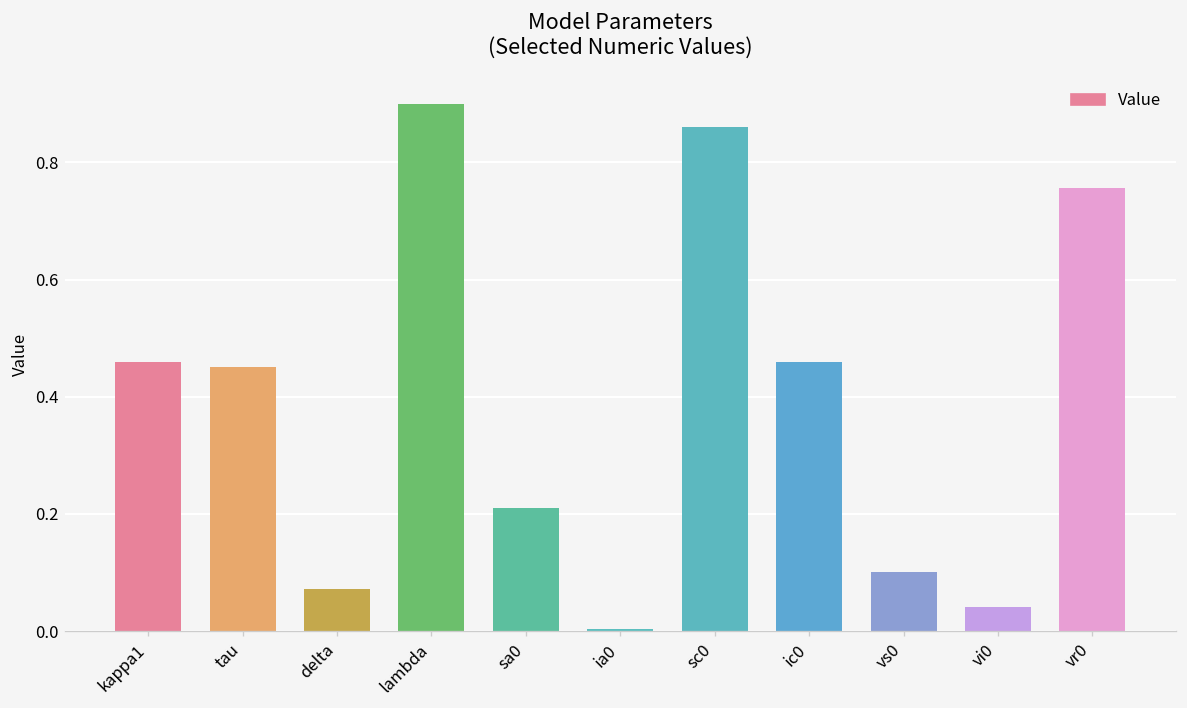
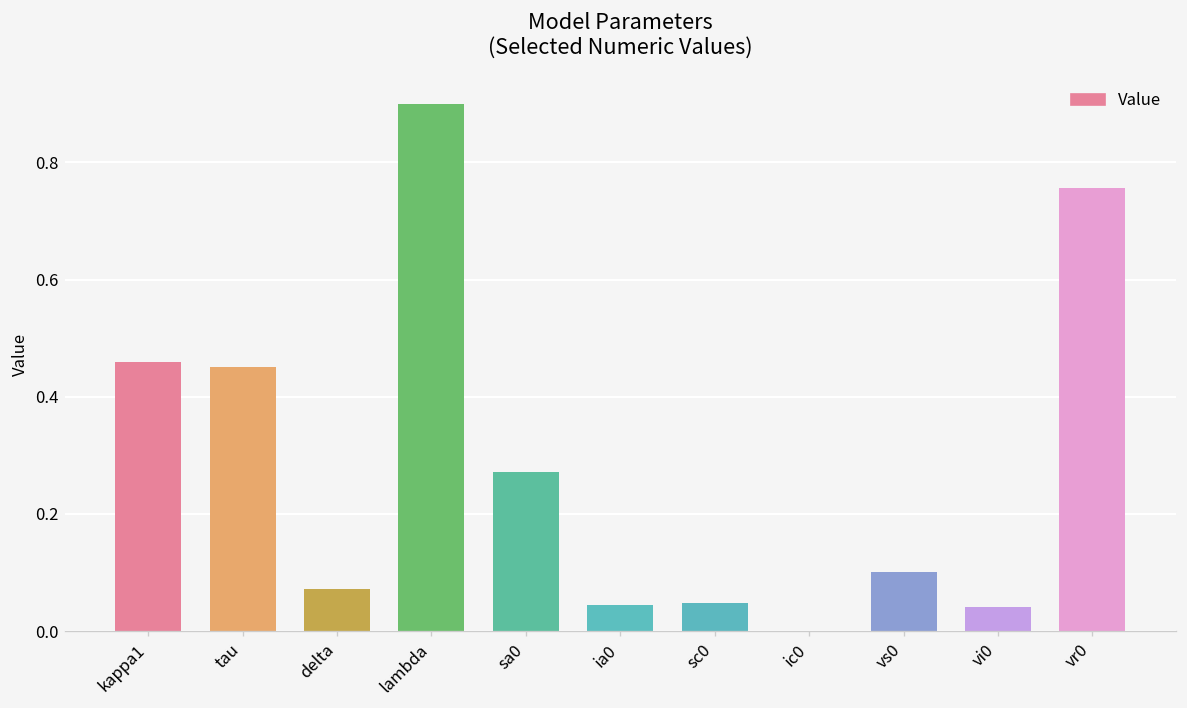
  {
    "kappa1": 0.46,
    "tau": 0.45,
    "delta": 0.07,
    "lambda": 0.90,
-   "sa0": 0.21,
-   "ia0": 0.00,
-   "sc0": 0.86,
-   "ic0": 0.46,
+   "sa0": 0.27,
+   "ia0": 0.05,
+   "sc0": 0.05,
+   "ic0": 0.00,
    "vs0": 0.10,
    "vi0": 0.04,
    "vr0": 0.76
  }
